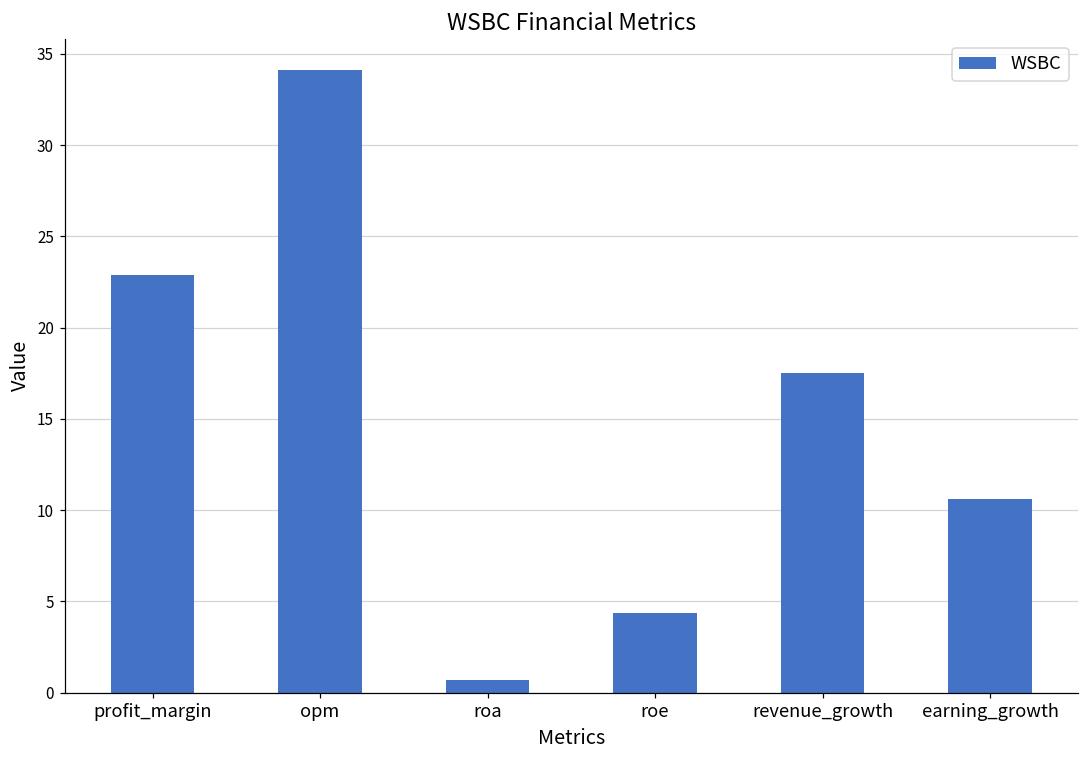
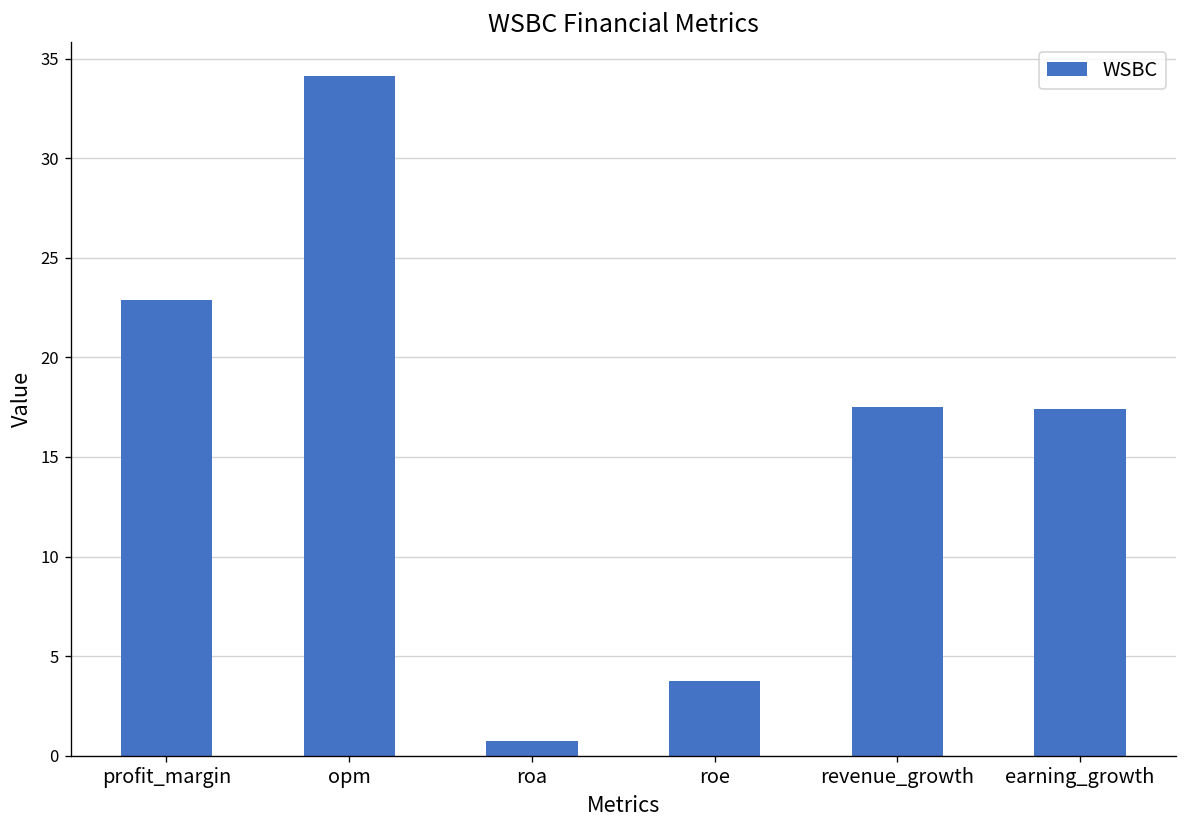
  {
    "profit_margin": 22.9,
    "opm": 34.1,
    "roa": 0.7,
-   "roe": 4.4,
+   "roe": 3.7,
    "revenue_growth": 17.5,
-   "earning_growth": 10.6
+   "earning_growth": 17.4
  }
